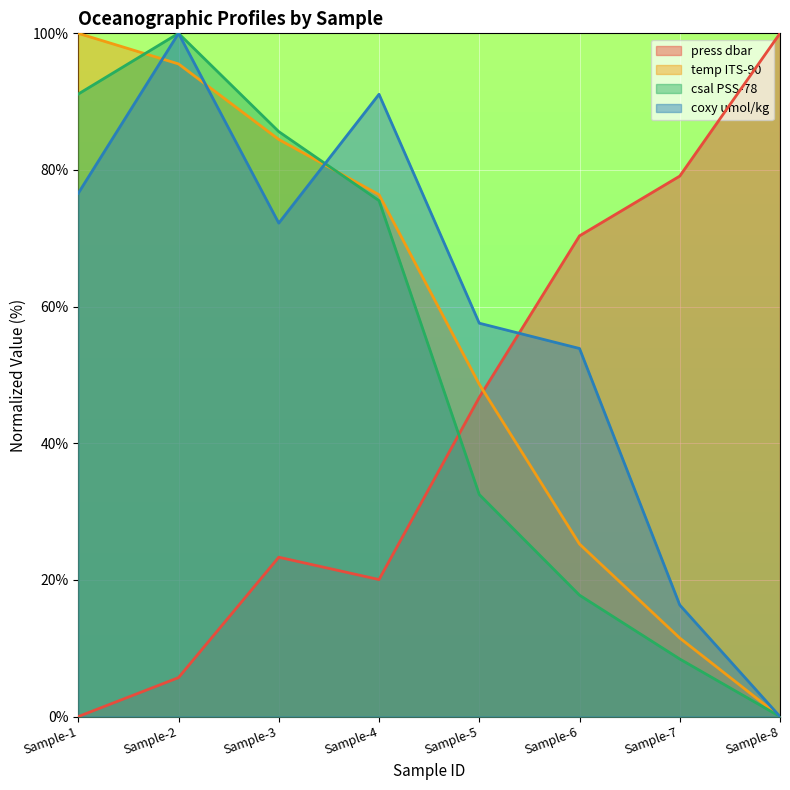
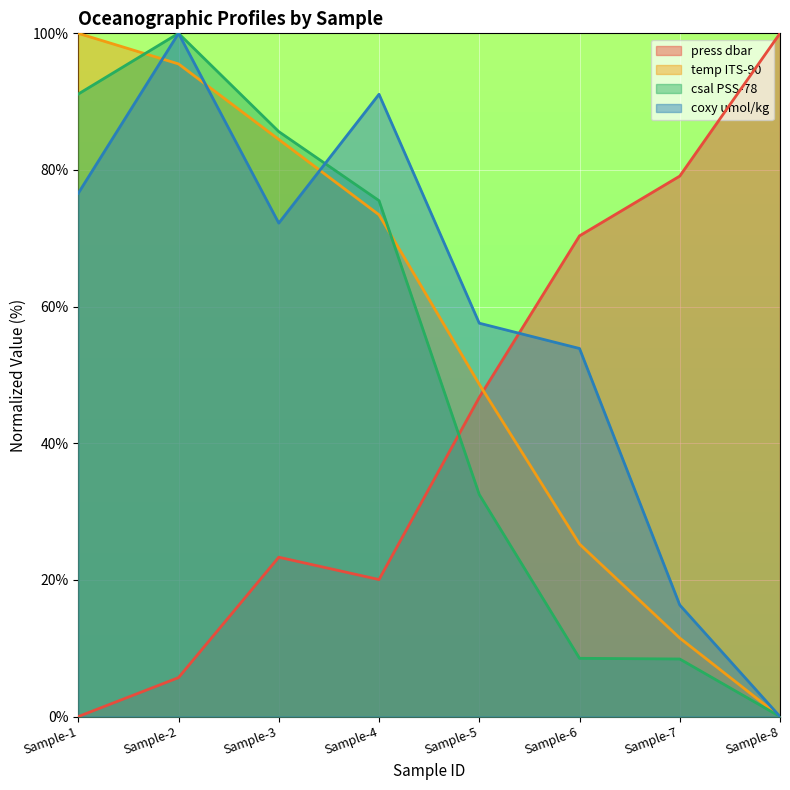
  {
    "press dbar": {
      "Sample-1": "0%",
      "Sample-2": "6%",
      "Sample-3": "23%",
      "Sample-4": "20%",
      "Sample-5": "47%",
      "Sample-6": "70%",
      "Sample-7": "79%",
      "Sample-8": "100%"
    },
    "temp ITS-90": {
      "Sample-1": "100%",
      "Sample-2": "96%",
      "Sample-3": "84%",
-     "Sample-4": "76%",
+     "Sample-4": "73%",
      "Sample-5": "49%",
      "Sample-6": "25%",
      "Sample-7": "11%"
    },
    "csal PSS-78": {
      "Sample-1": "91%",
      "Sample-3": "86%",
      "Sample-4": "76%",
      "Sample-5": "32%",
-     "Sample-6": "18%",
+     "Sample-6": "9%",
      "Sample-7": "8%"
    },
    "coxy umol/kg": {
      "Sample-1": "77%",
      "Sample-3": "72%",
      "Sample-4": "91%",
      "Sample-5": "58%",
      "Sample-6": "54%",
      "Sample-7": "16%"
    }
  }
